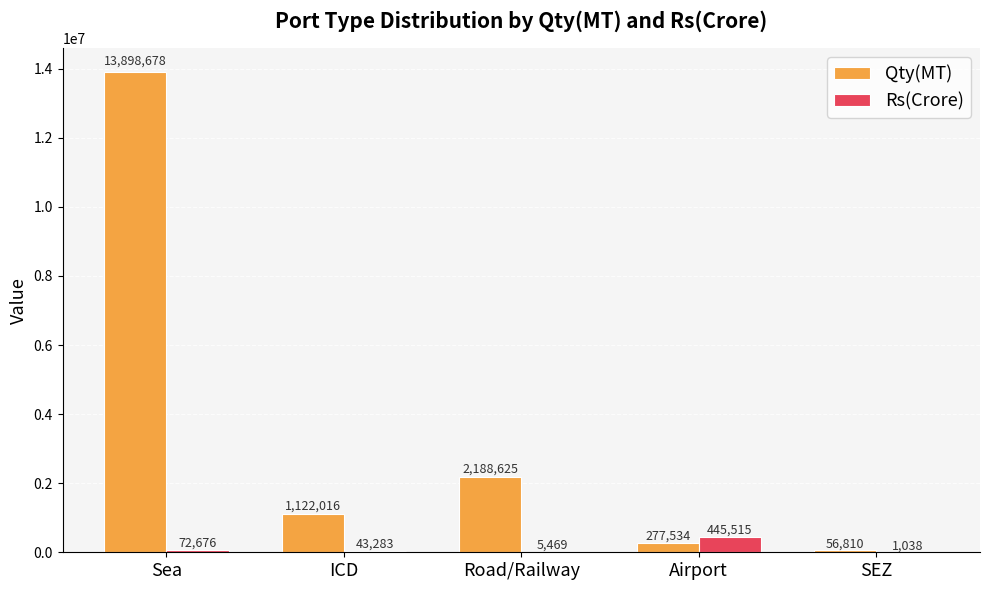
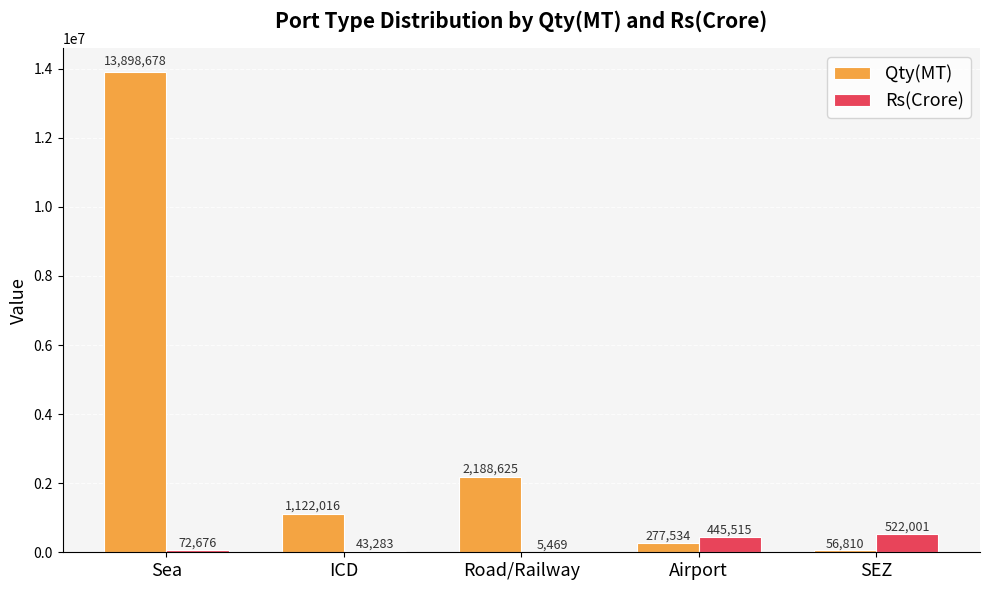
  {
    "Qty(MT)": {
      "Sea": "13,898,678",
      "ICD": "1,122,016",
      "Road/Railway": "2,188,625",
      "Airport": "277,534",
      "SEZ": "56,810"
    },
    "Rs(Crore)": {
      "Sea": "72,676",
      "ICD": "43,283",
      "Road/Railway": "5,469",
      "Airport": "445,515",
-     "SEZ": "1,038"
+     "SEZ": "522,001"
    }
  }
